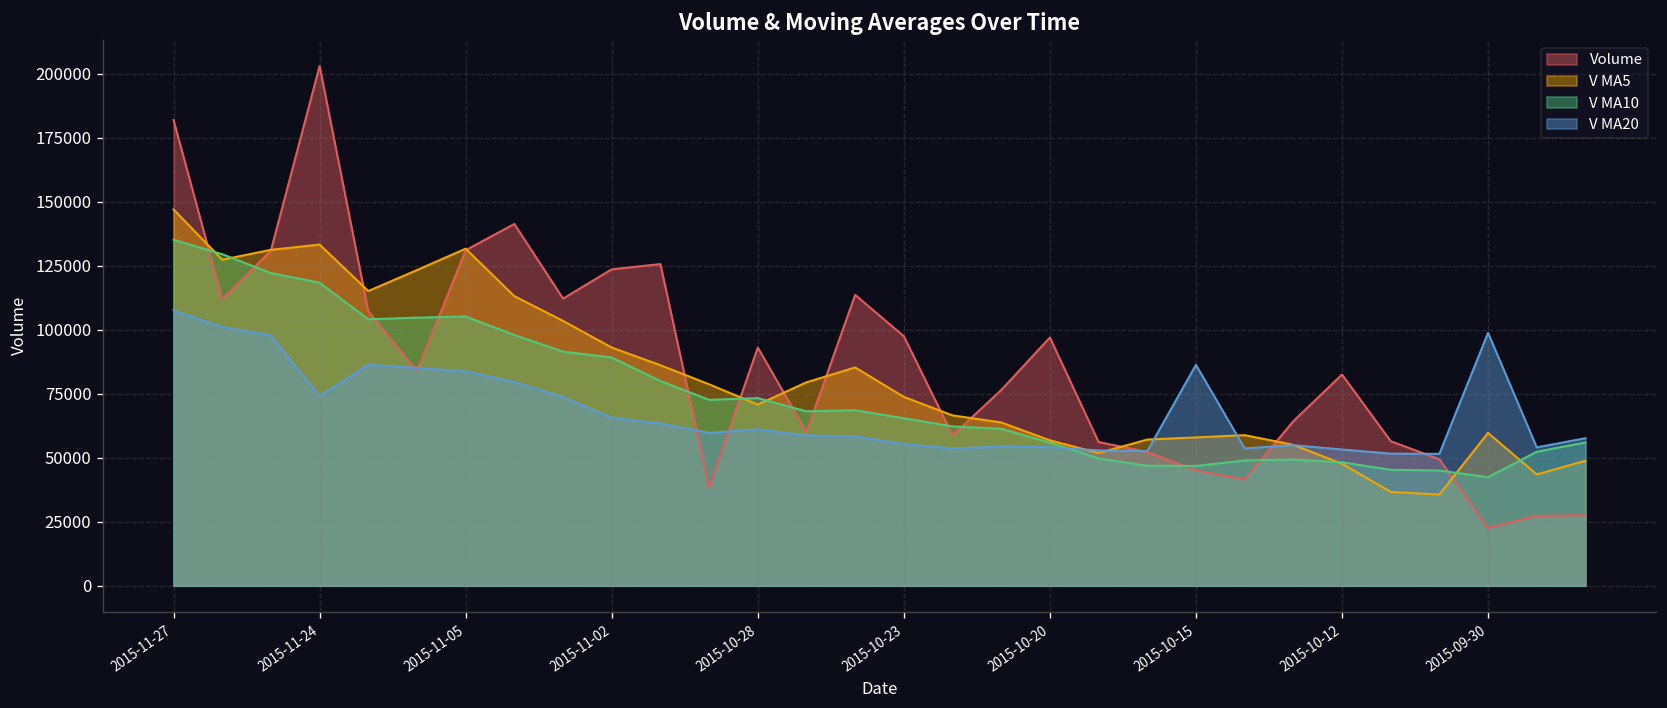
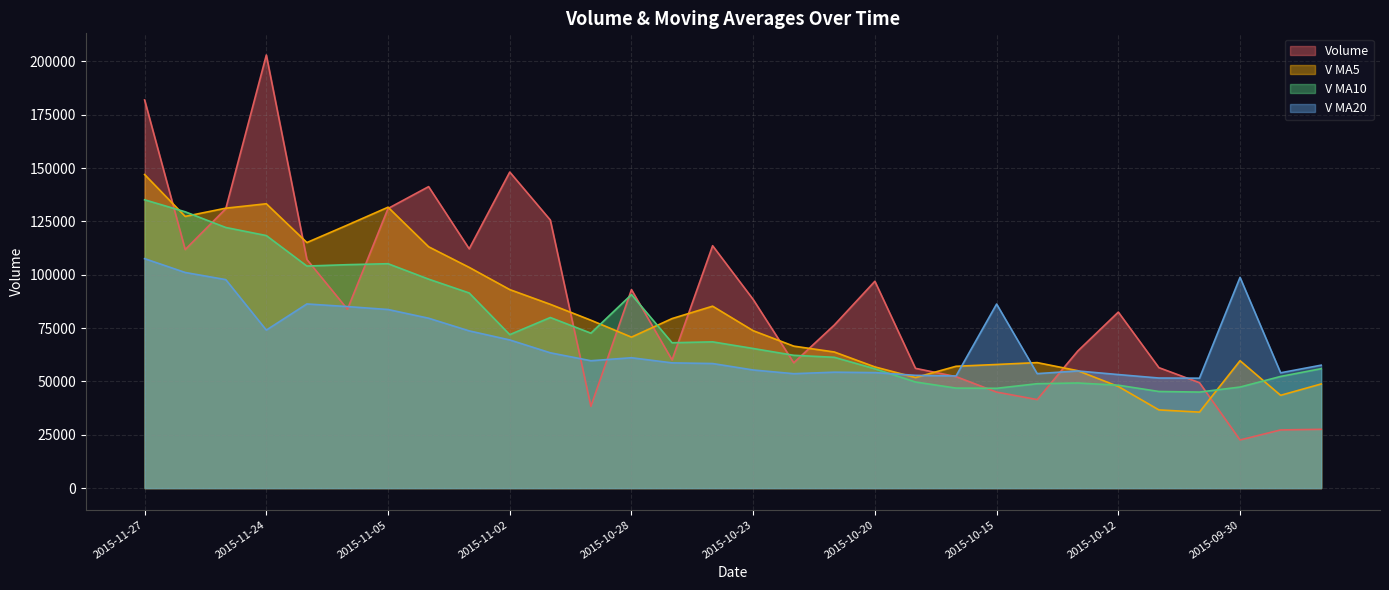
  {
    "Volume": {
      "2015-11-27": 182000,
      "2015-11-24": 203000,
-     "2015-11-02": 124000,
+     "2015-11-02": 148000,
      "2015-10-28": 93000,
-     "2015-10-23": 97000,
+     "2015-10-23": 88000,
      "2015-10-20": 97000,
      "2015-10-15": 45000,
      "2015-10-12": 82000,
      "2015-09-30": 23000
    },
    "V MA5": {
      "2015-11-27": 147000,
      "2015-11-24": 133000,
      "2015-11-02": 93000,
      "2015-10-28": 71000,
      "2015-10-23": 74000,
      "2015-10-15": 58000,
      "2015-09-30": 60000
    },
    "V MA10": {
      "2015-11-27": 135000,
      "2015-11-24": 118000,
      "2015-11-05": 105000,
-     "2015-11-02": 89000,
-     "2015-10-28": 73000,
+     "2015-11-02": 72000,
+     "2015-10-28": 91000,
      "2015-10-23": 65000,
      "2015-10-15": 47000,
-     "2015-09-30": 42000
+     "2015-09-30": 47000
    },
    "V MA20": {
      "2015-11-27": 108000,
      "2015-11-24": 74000,
      "2015-11-05": 84000,
-     "2015-11-02": 66000,
+     "2015-11-02": 69000,
      "2015-10-28": 61000,
      "2015-10-23": 55000,
      "2015-10-20": 54000,
      "2015-10-15": 86000,
      "2015-10-12": 53000,
      "2015-09-30": 99000
    }
  }
